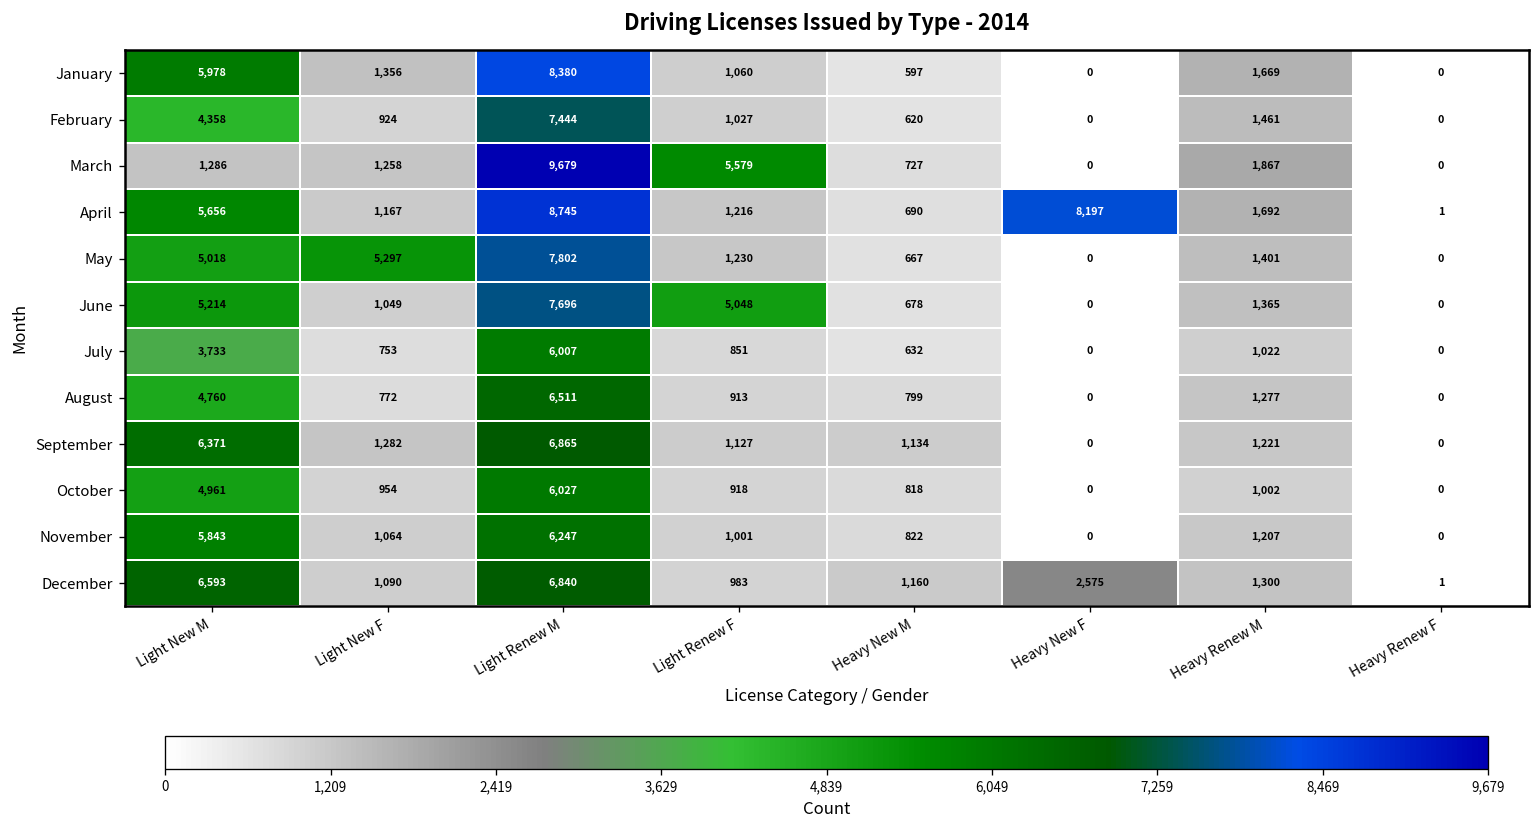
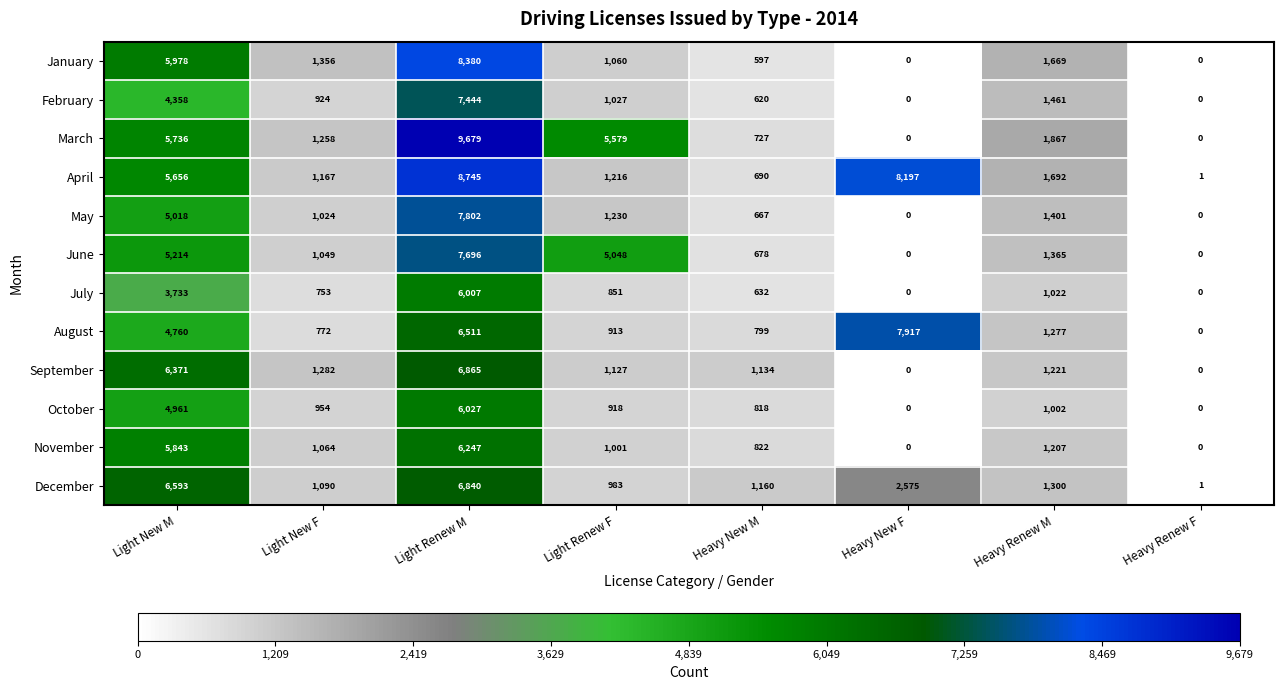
  {
    "January": {
      "Light New M": "5,978",
      "Light New F": "1,356",
      "Light Renew M": "8,380",
      "Light Renew F": "1,060",
      "Heavy New M": "597",
      "Heavy New F": "0",
      "Heavy Renew M": "1,669",
      "Heavy Renew F": "0"
    },
    "February": {
      "Light New M": "4,358",
      "Light New F": "924",
      "Light Renew M": "7,444",
      "Light Renew F": "1,027",
      "Heavy New M": "620",
      "Heavy New F": "0",
      "Heavy Renew M": "1,461",
      "Heavy Renew F": "0"
    },
    "March": {
-     "Light New M": "1,286",
+     "Light New M": "5,736",
      "Light New F": "1,258",
      "Light Renew M": "9,679",
      "Light Renew F": "5,579",
      "Heavy New M": "727",
      "Heavy New F": "0",
      "Heavy Renew M": "1,867",
      "Heavy Renew F": "0"
    },
    "April": {
      "Light New M": "5,656",
      "Light New F": "1,167",
      "Light Renew M": "8,745",
      "Light Renew F": "1,216",
      "Heavy New M": "690",
      "Heavy New F": "8,197",
      "Heavy Renew M": "1,692",
      "Heavy Renew F": "1"
    },
    "May": {
      "Light New M": "5,018",
-     "Light New F": "5,297",
+     "Light New F": "1,024",
      "Light Renew M": "7,802",
      "Light Renew F": "1,230",
      "Heavy New M": "667",
      "Heavy New F": "0",
      "Heavy Renew M": "1,401",
      "Heavy Renew F": "0"
    },
    "June": {
      "Light New M": "5,214",
      "Light New F": "1,049",
      "Light Renew M": "7,696",
      "Light Renew F": "5,048",
      "Heavy New M": "678",
      "Heavy New F": "0",
      "Heavy Renew M": "1,365",
      "Heavy Renew F": "0"
    },
    "July": {
      "Light New M": "3,733",
      "Light New F": "753",
      "Light Renew M": "6,007",
      "Light Renew F": "851",
      "Heavy New M": "632",
      "Heavy New F": "0",
      "Heavy Renew M": "1,022",
      "Heavy Renew F": "0"
    },
    "August": {
      "Light New M": "4,760",
      "Light New F": "772",
      "Light Renew M": "6,511",
      "Light Renew F": "913",
      "Heavy New M": "799",
-     "Heavy New F": "0",
+     "Heavy New F": "7,917",
      "Heavy Renew M": "1,277",
      "Heavy Renew F": "0"
    },
    "September": {
      "Light New M": "6,371",
      "Light New F": "1,282",
      "Light Renew M": "6,865",
      "Light Renew F": "1,127",
      "Heavy New M": "1,134",
      "Heavy New F": "0",
      "Heavy Renew M": "1,221",
      "Heavy Renew F": "0"
    },
    "October": {
      "Light New M": "4,961",
      "Light New F": "954",
      "Light Renew M": "6,027",
      "Light Renew F": "918",
      "Heavy New M": "818",
      "Heavy New F": "0",
      "Heavy Renew M": "1,002",
      "Heavy Renew F": "0"
    },
    "November": {
      "Light New M": "5,843",
      "Light New F": "1,064",
      "Light Renew M": "6,247",
      "Light Renew F": "1,001",
      "Heavy New M": "822",
      "Heavy New F": "0",
      "Heavy Renew M": "1,207",
      "Heavy Renew F": "0"
    },
    "December": {
      "Light New M": "6,593",
      "Light New F": "1,090",
      "Light Renew M": "6,840",
      "Light Renew F": "983",
      "Heavy New M": "1,160",
      "Heavy New F": "2,575",
      "Heavy Renew M": "1,300",
      "Heavy Renew F": "1"
    }
  }
